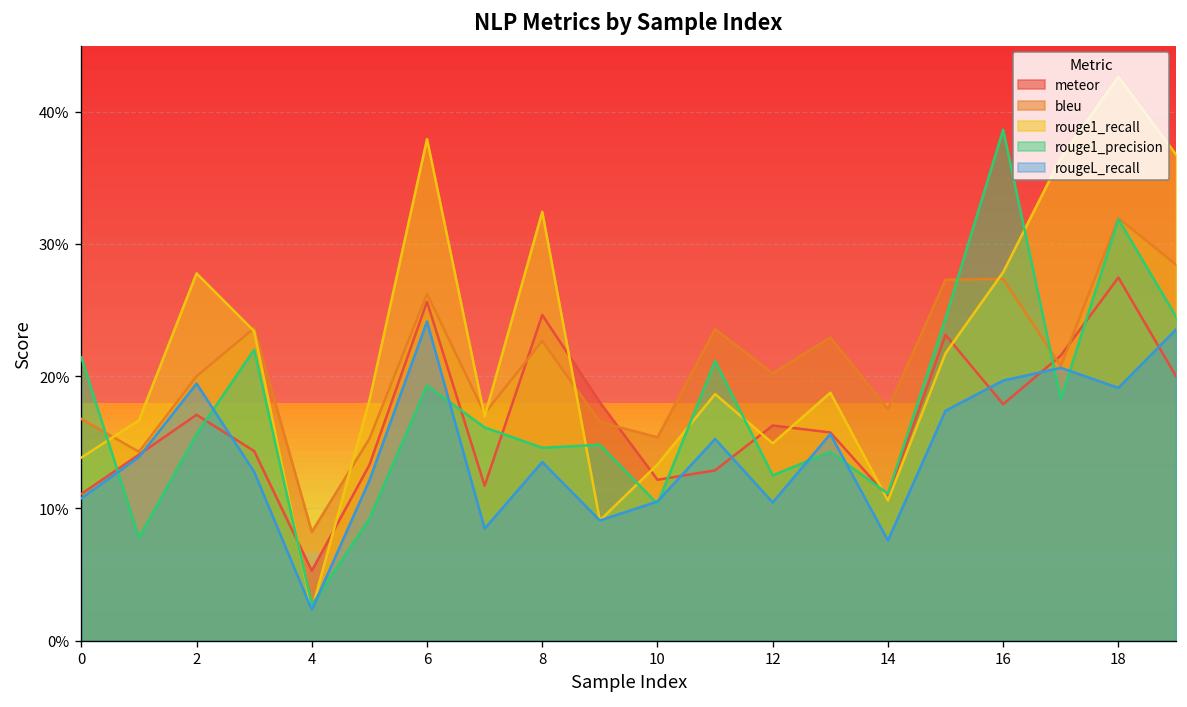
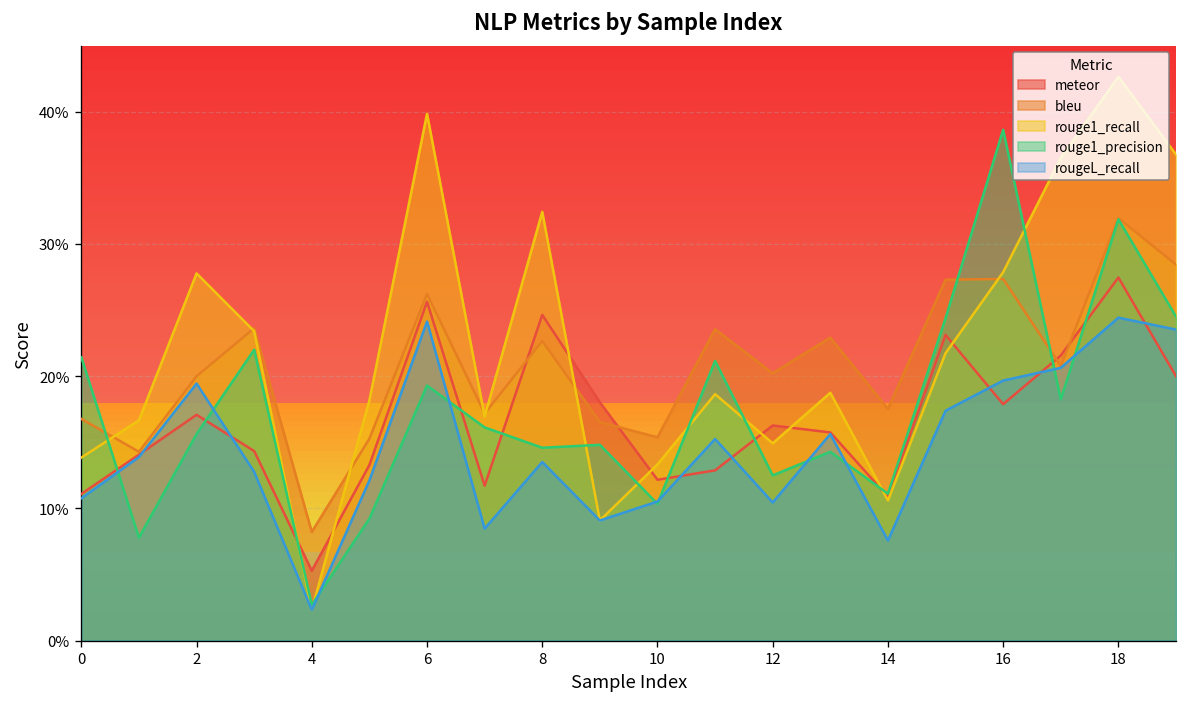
  {
    "rouge1_recall": {
      "0": "13.8%",
      "2": "27.8%",
-     "6": "37.9%",
+     "6": "39.8%",
      "8": "32.4%",
      "10": "13.3%",
      "12": "14.9%",
      "14": "10.6%",
      "16": "27.9%"
    },
    "rouge1_precision": {
      "0": "21.4%",
      "2": "15.6%",
      "4": "2.7%",
      "6": "19.3%",
      "8": "14.6%",
      "12": "12.5%",
      "16": "38.6%"
    },
    "rougeL_recall": {
      "0": "10.8%",
      "2": "19.4%",
      "6": "24.1%",
      "8": "13.5%",
      "12": "10.4%",
      "14": "7.6%",
      "16": "19.7%",
-     "18": "19.1%"
+     "18": "24.4%"
    }
  }
